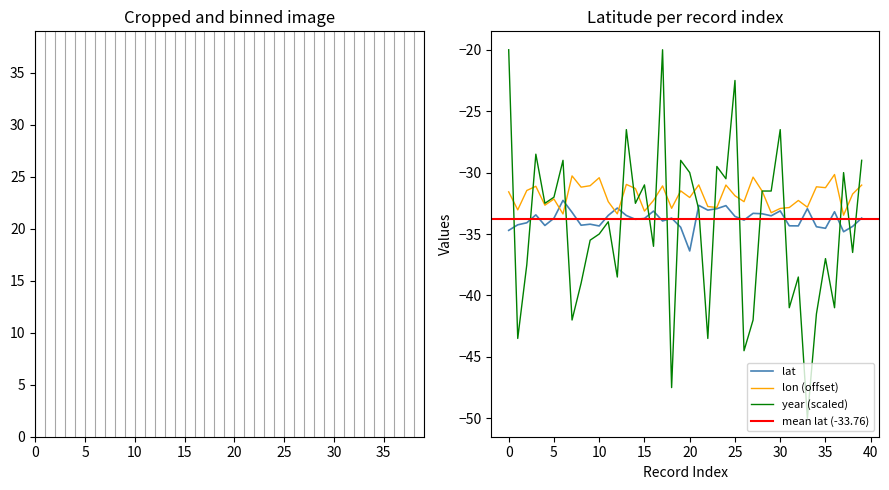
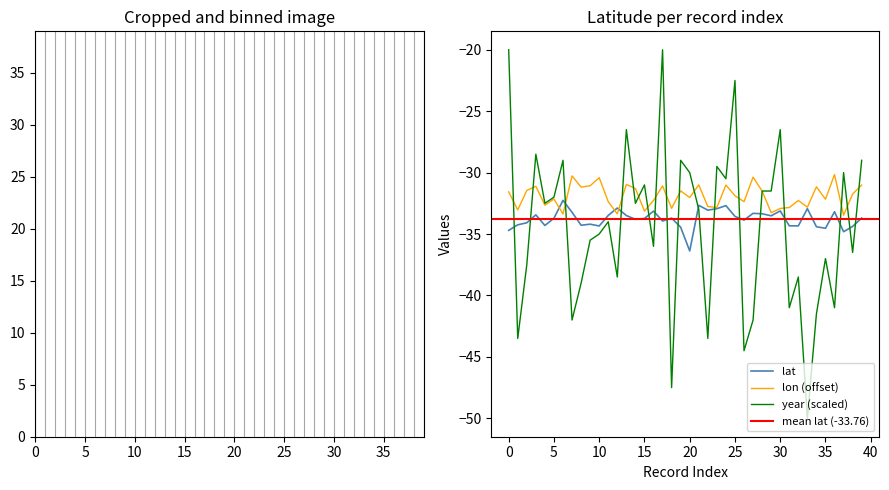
  {
    "lat": {
      "0": -34.7,
      "5": -33.7,
      "10": -34.3,
      "15": -33.7,
      "20": -36.4,
      "25": -33.6,
      "35": -34.5
    },
    "lon (offset)": {
      "0": -31.6,
      "10": -30.4,
      "15": -33.1,
      "20": -32.0,
      "25": -31.9,
-     "35": -31.2
+     "35": -32.2
    },
    "year (scaled)": {
      "0": -20.0,
      "10": -35.0,
      "15": -31.0,
      "20": -30.0,
      "25": -22.5,
      "30": -26.5,
      "35": -37.0
    }
  }
